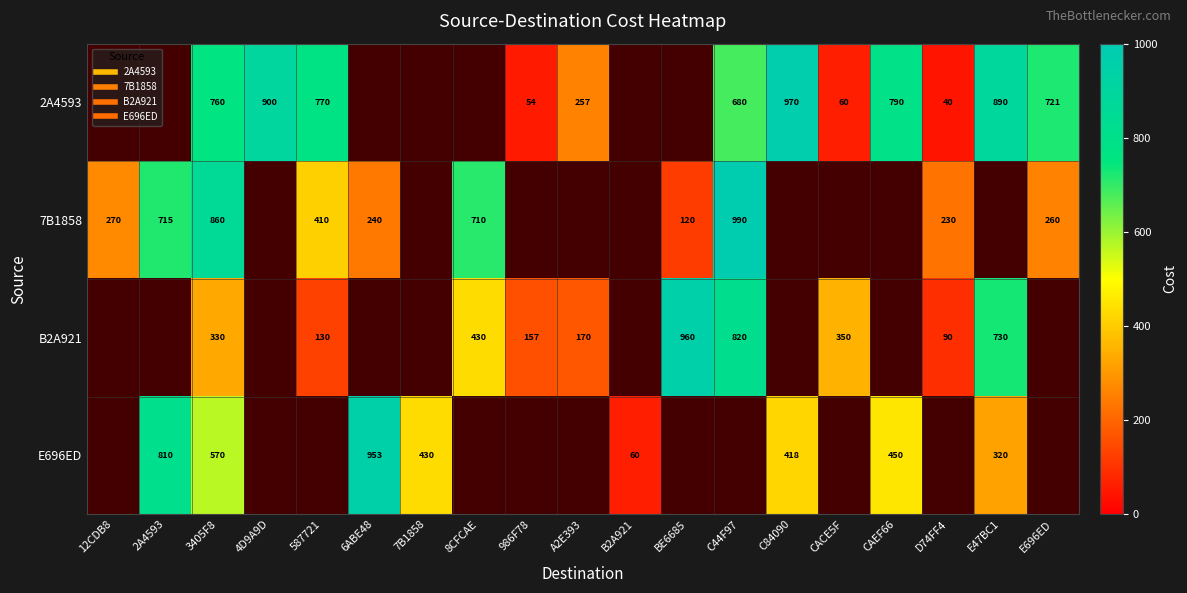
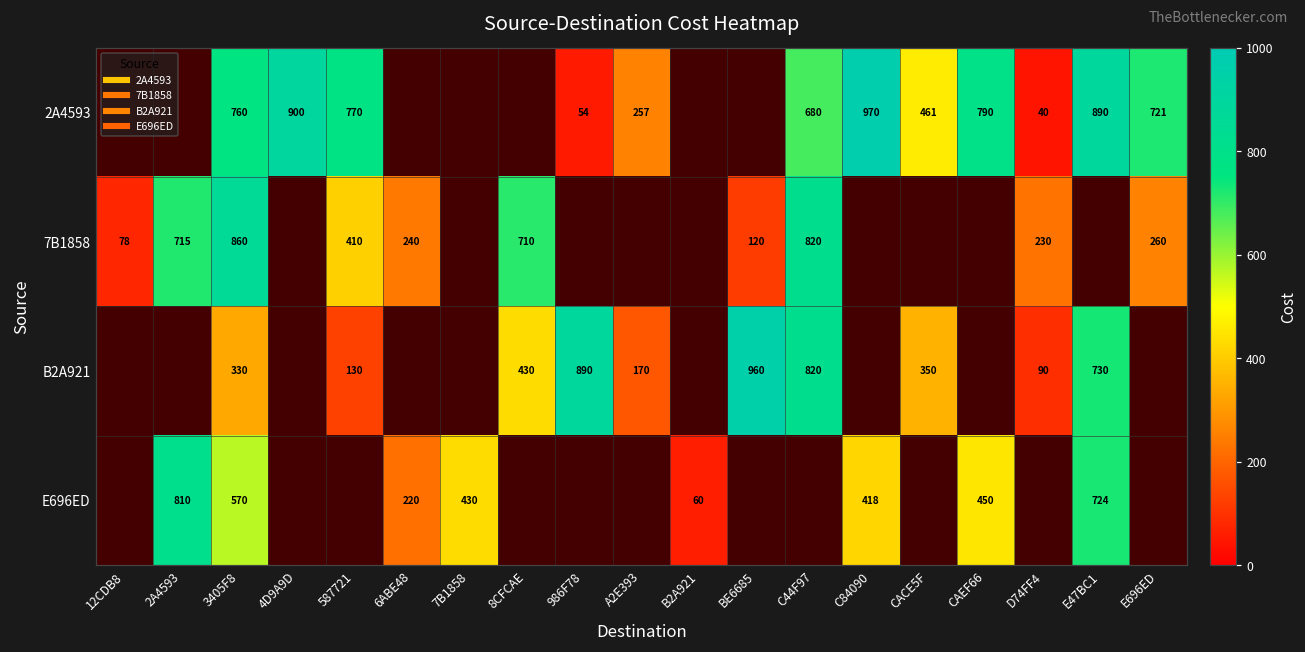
  {
    "2A4593": {
      "3405F8": 760,
      "4D9A9D": 900,
      "587721": 770,
      "986F78": 54,
      "A2E393": 257,
      "C44F97": 680,
      "C84090": 970,
-     "CACE5F": 60,
+     "CACE5F": 461,
      "CAEF66": 790,
      "D74FF4": 40,
      "E47BC1": 890,
      "E696ED": 721
    },
    "7B1858": {
-     "12CDB8": 270,
+     "12CDB8": 78,
      "2A4593": 715,
      "3405F8": 860,
      "587721": 410,
      "6ABE48": 240,
      "8CFCAE": 710,
      "BE6685": 120,
-     "C44F97": 990,
+     "C44F97": 820,
      "D74FF4": 230,
      "E696ED": 260
    },
    "B2A921": {
      "3405F8": 330,
      "587721": 130,
      "8CFCAE": 430,
-     "986F78": 157,
+     "986F78": 890,
      "A2E393": 170,
      "BE6685": 960,
      "C44F97": 820,
      "CACE5F": 350,
      "D74FF4": 90,
      "E47BC1": 730
    },
    "E696ED": {
      "2A4593": 810,
      "3405F8": 570,
-     "6ABE48": 953,
+     "6ABE48": 220,
      "7B1858": 430,
      "B2A921": 60,
      "C84090": 418,
      "CAEF66": 450,
-     "E47BC1": 320
+     "E47BC1": 724
    }
  }
